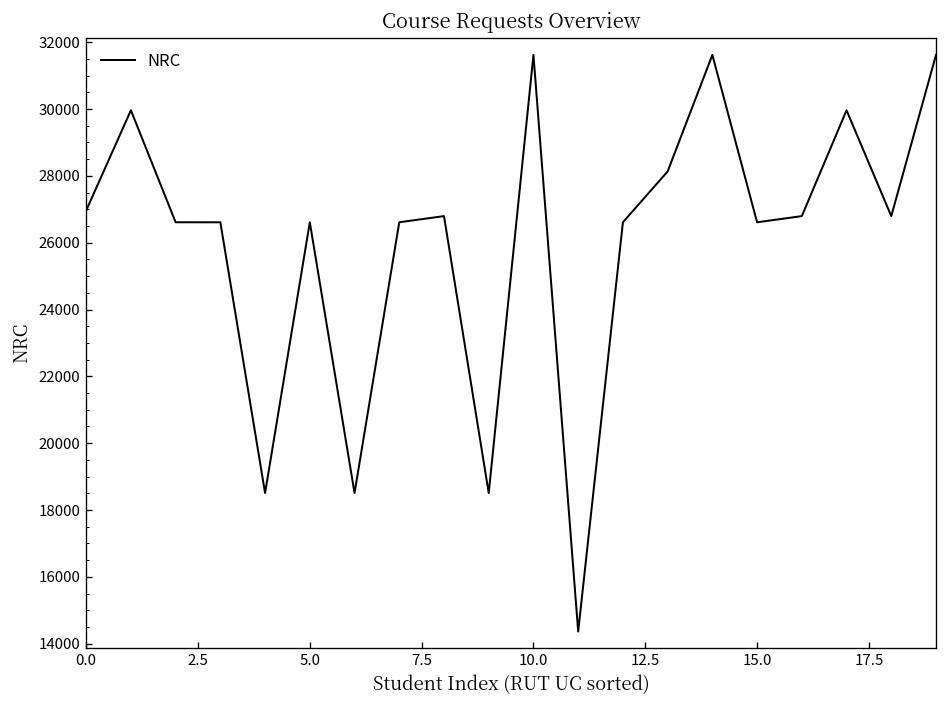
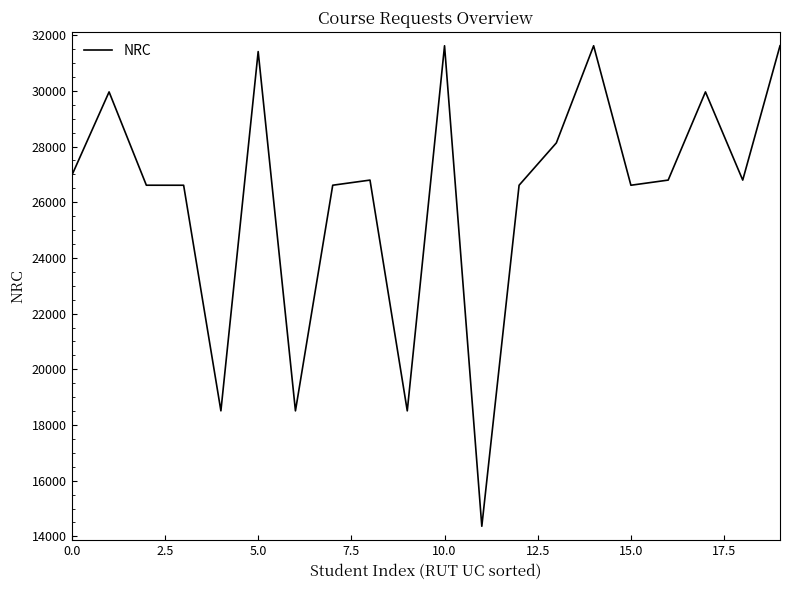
  {
    "0.0": 27000,
-   "5.0": 26600,
+   "5.0": 31400,
    "10.0": 31600,
    "15.0": 26600
  }
